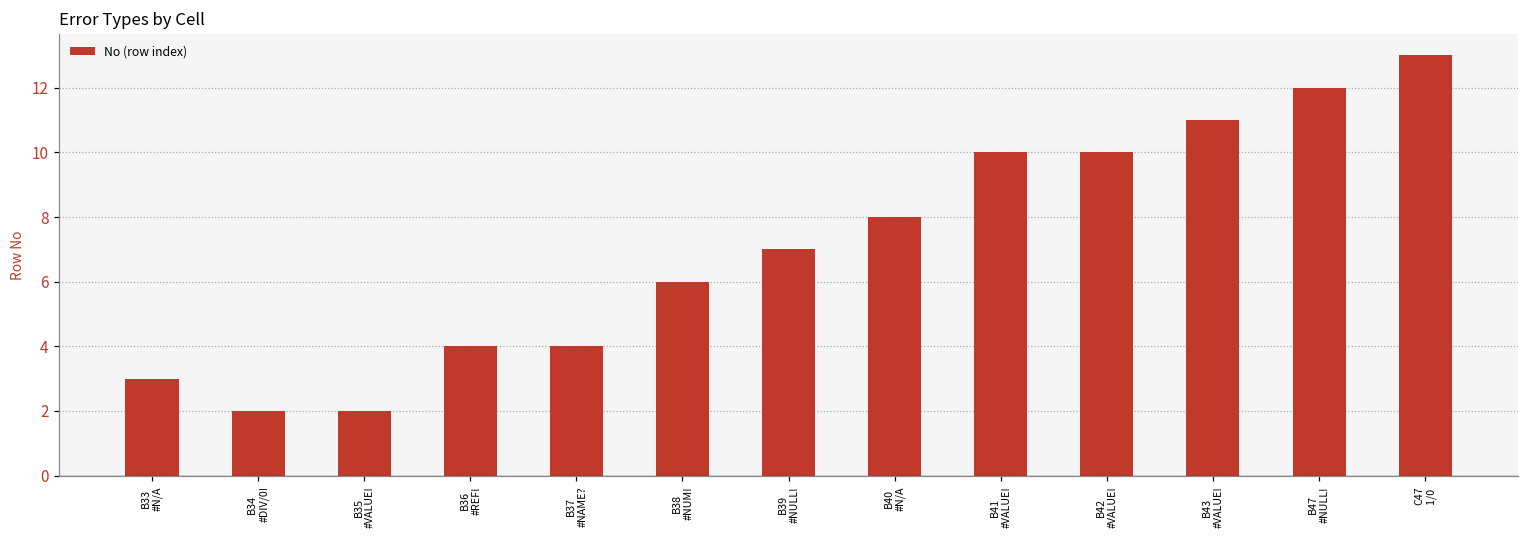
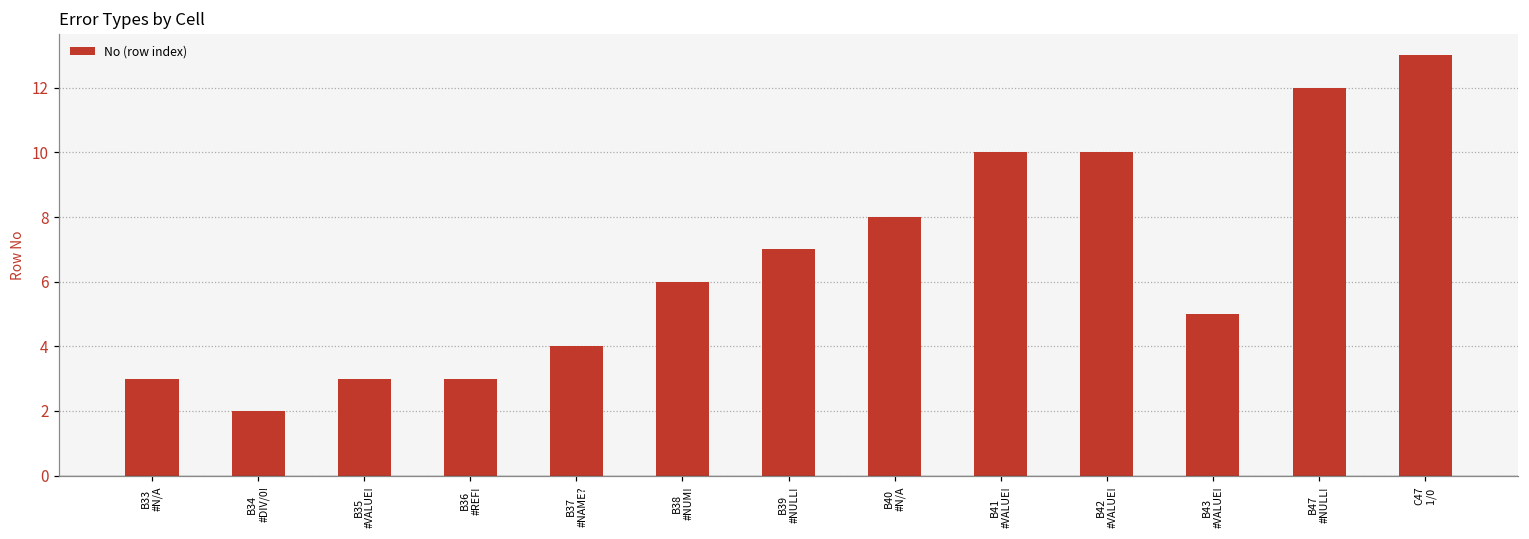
  {
    "B33 #N/A": 3,
    "B34 #DIV/0!": 2,
-   "B35 #VALUE!": 2,
-   "B36 #REF!": 4,
+   "B35 #VALUE!": 3,
+   "B36 #REF!": 3,
    "B37 #NAME?": 4,
    "B38 #NUM!": 6,
    "B39 #NULL!": 7,
    "B40 #N/A": 8,
    "B41 #VALUE!": 10,
    "B42 #VALUE!": 10,
-   "B43 #VALUE!": 11,
+   "B43 #VALUE!": 5,
    "B47 #NULL!": 12,
    "C47 1/0": 13
  }
